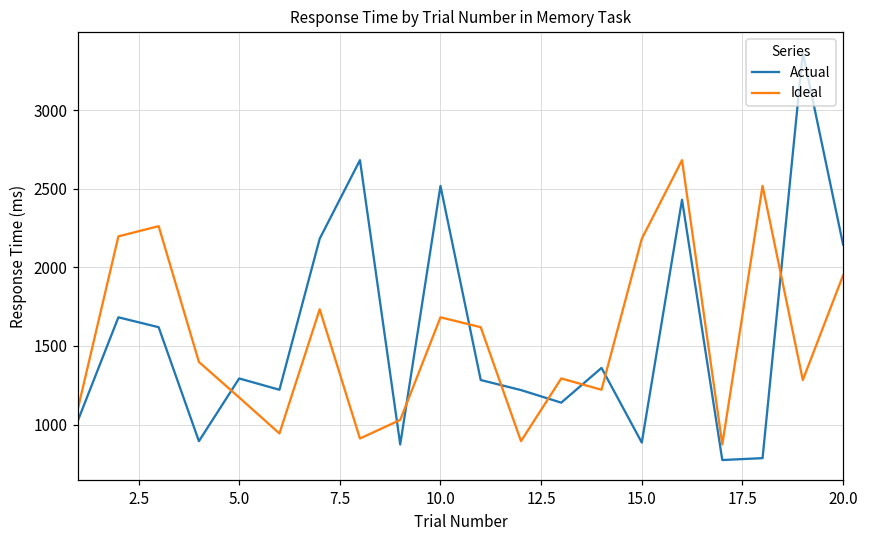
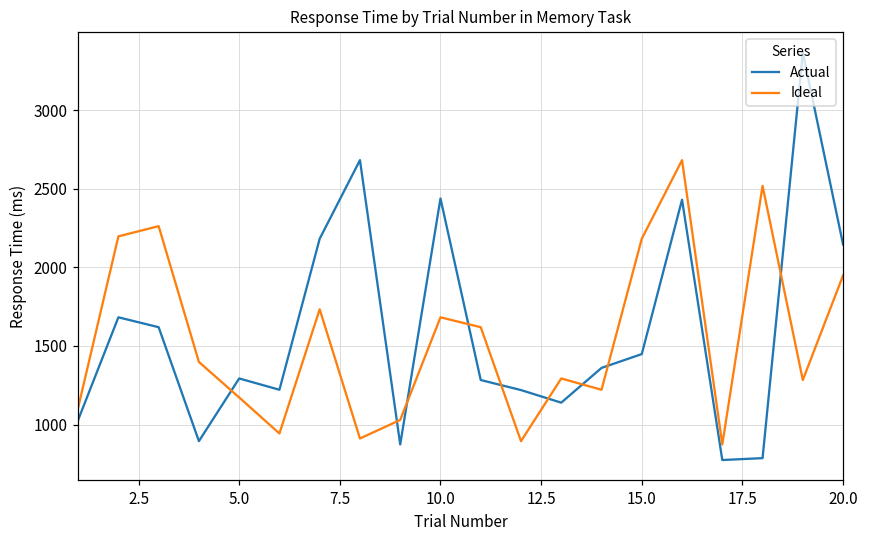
  {
    "Actual": {
      "5.0": 1290,
-     "10.0": 2520,
-     "15.0": 890,
+     "10.0": 2440,
+     "15.0": 1450,
      "20.0": 2150
    },
    "Ideal": {
      "5.0": 1170,
      "10.0": 1680,
      "15.0": 2180,
      "20.0": 1950
    }
  }
